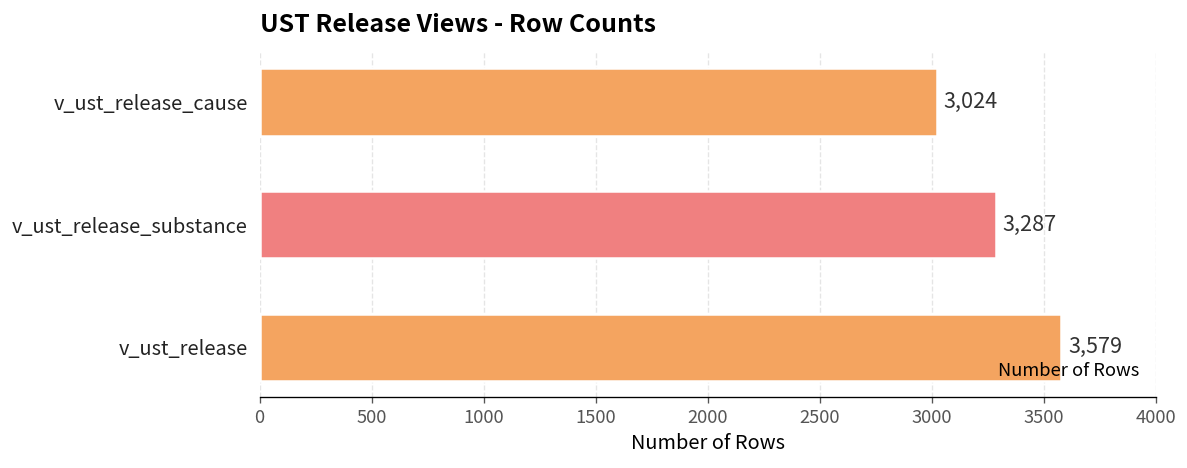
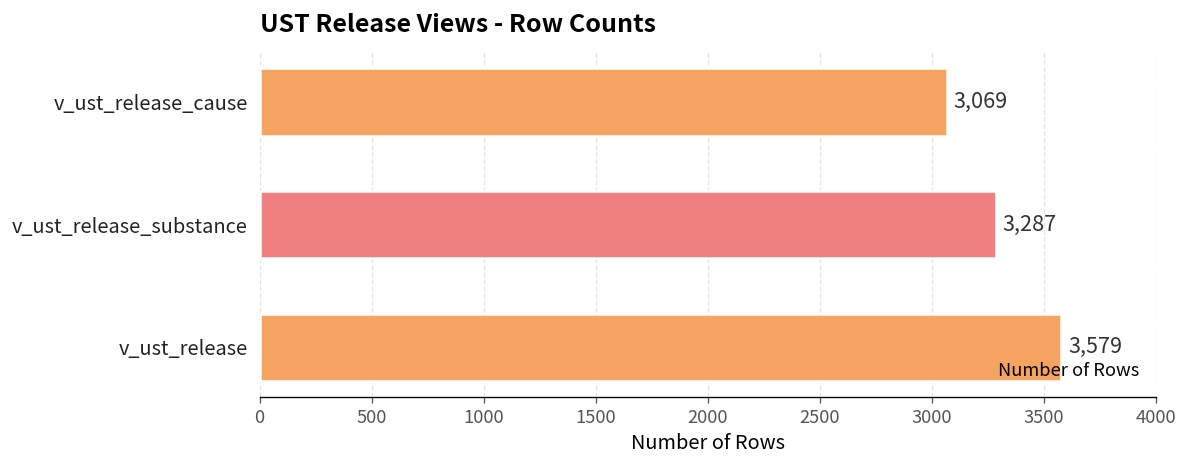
  {
-   "v_ust_release_cause": "3,024",
+   "v_ust_release_cause": "3,069",
    "v_ust_release_substance": "3,287",
    "v_ust_release": "3,579"
  }
